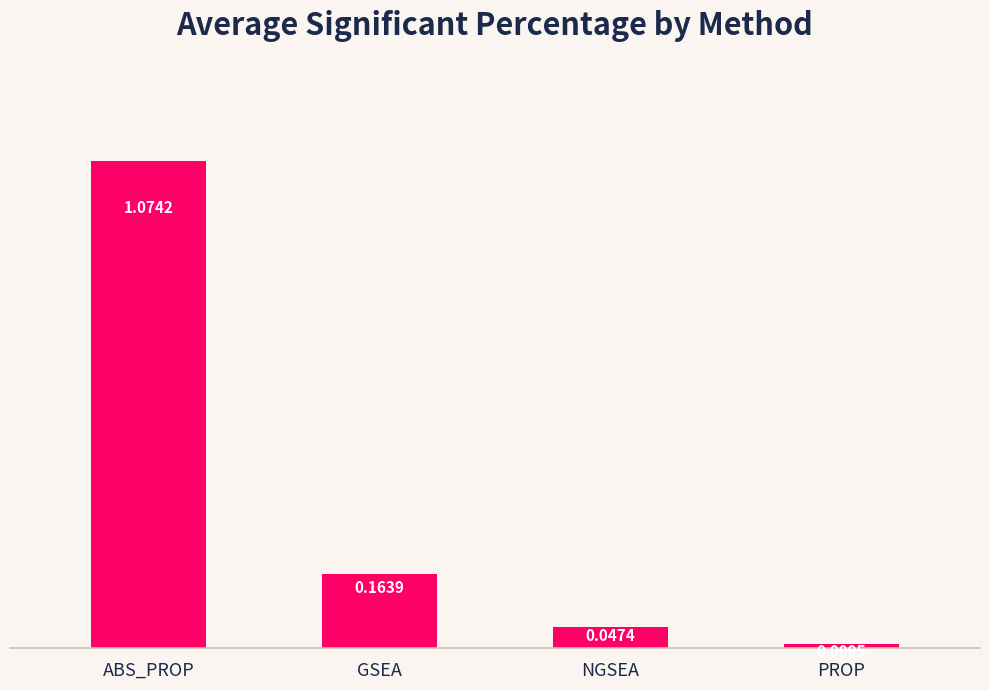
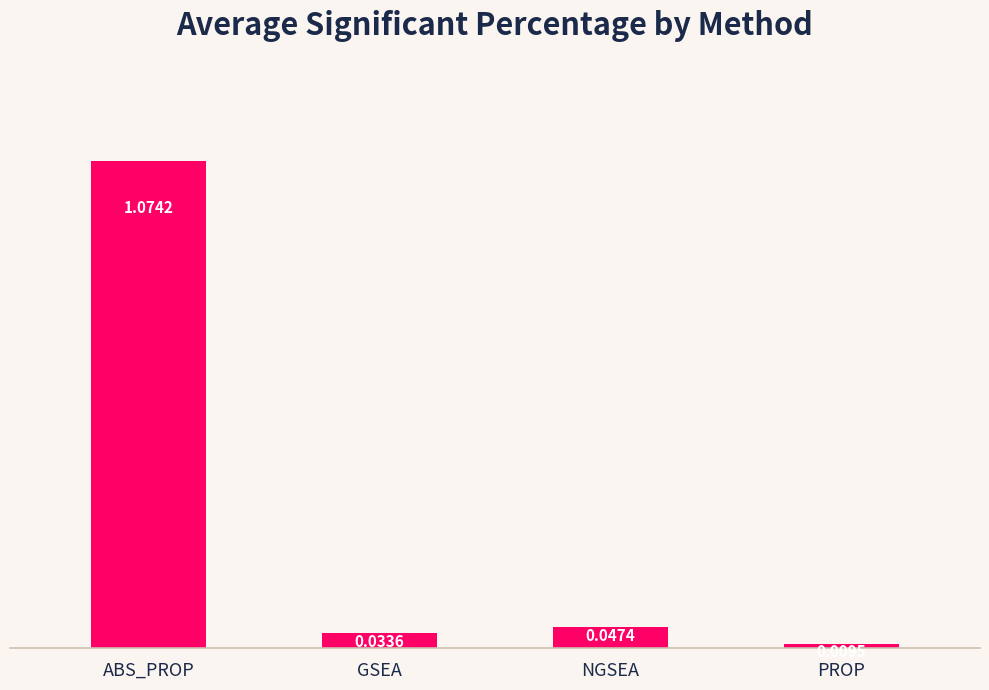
  {
    "ABS_PROP": 1.0742,
-   "GSEA": 0.1639,
+   "GSEA": 0.0336,
    "NGSEA": 0.0474
  }
